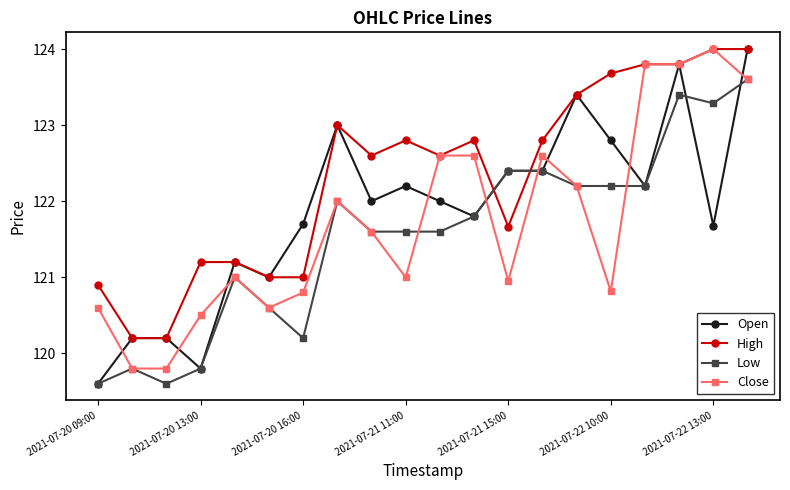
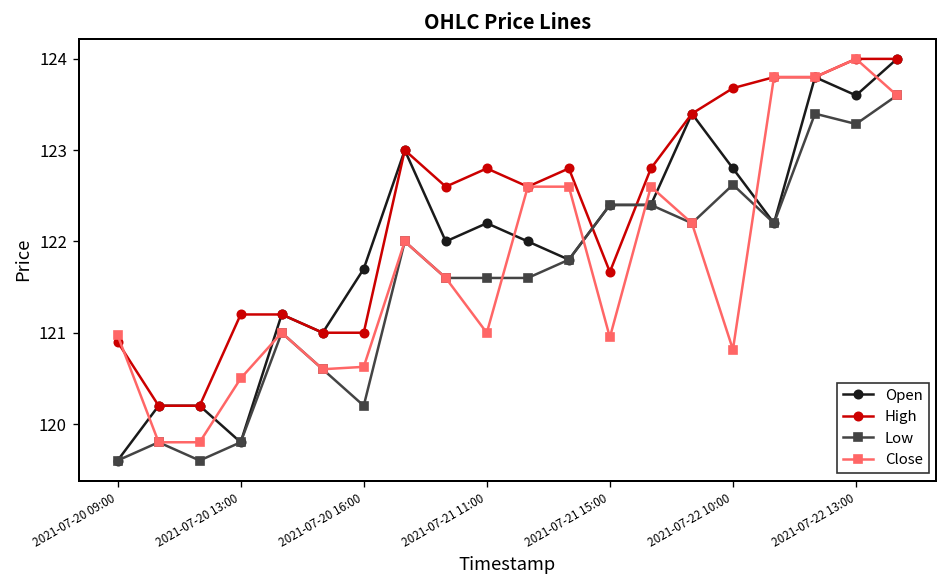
  {
    "Open": {
      "2021-07-20 16:00": 121.7,
      "2021-07-21 11:00": 122.2,
      "2021-07-22 10:00": 122.8,
-     "2021-07-22 13:00": 121.7
+     "2021-07-22 13:00": 123.6
    },
    "High": {
      "2021-07-20 09:00": 120.9,
      "2021-07-20 13:00": 121.2,
      "2021-07-20 16:00": 121.0,
      "2021-07-21 11:00": 122.8,
      "2021-07-21 15:00": 121.7,
      "2021-07-22 10:00": 123.7
    },
    "Low": {
      "2021-07-20 16:00": 120.2,
      "2021-07-21 11:00": 121.6,
-     "2021-07-22 10:00": 122.2,
+     "2021-07-22 10:00": 122.6,
      "2021-07-22 13:00": 123.3
    },
    "Close": {
-     "2021-07-20 09:00": 120.6,
+     "2021-07-20 09:00": 121.0,
      "2021-07-20 13:00": 120.5,
-     "2021-07-20 16:00": 120.8,
+     "2021-07-20 16:00": 120.6,
      "2021-07-21 11:00": 121.0,
      "2021-07-21 15:00": 120.9,
      "2021-07-22 10:00": 120.8
    }
  }
